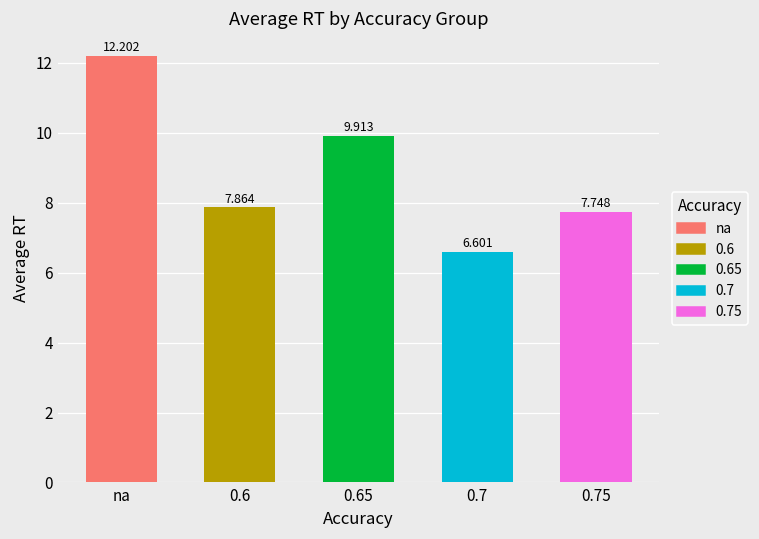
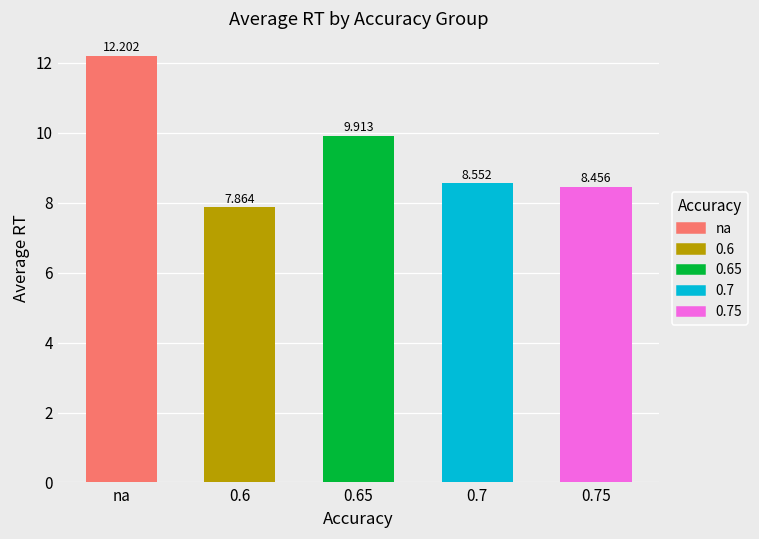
  {
    "na": 12.202,
    "0.6": 7.864,
    "0.65": 9.913,
-   "0.7": 6.601,
-   "0.75": 7.748
+   "0.7": 8.552,
+   "0.75": 8.456
  }
